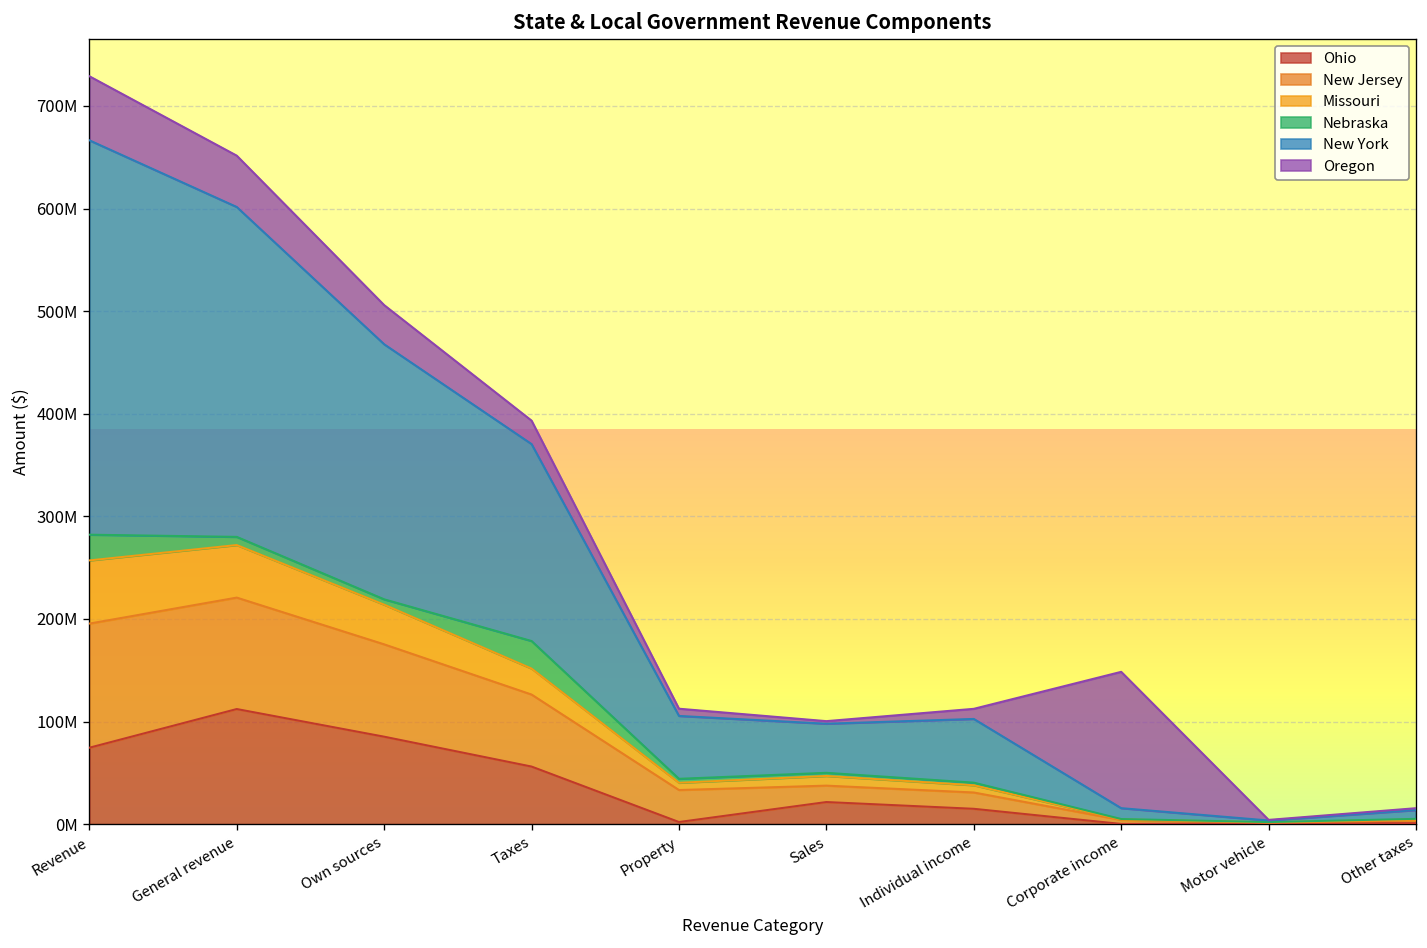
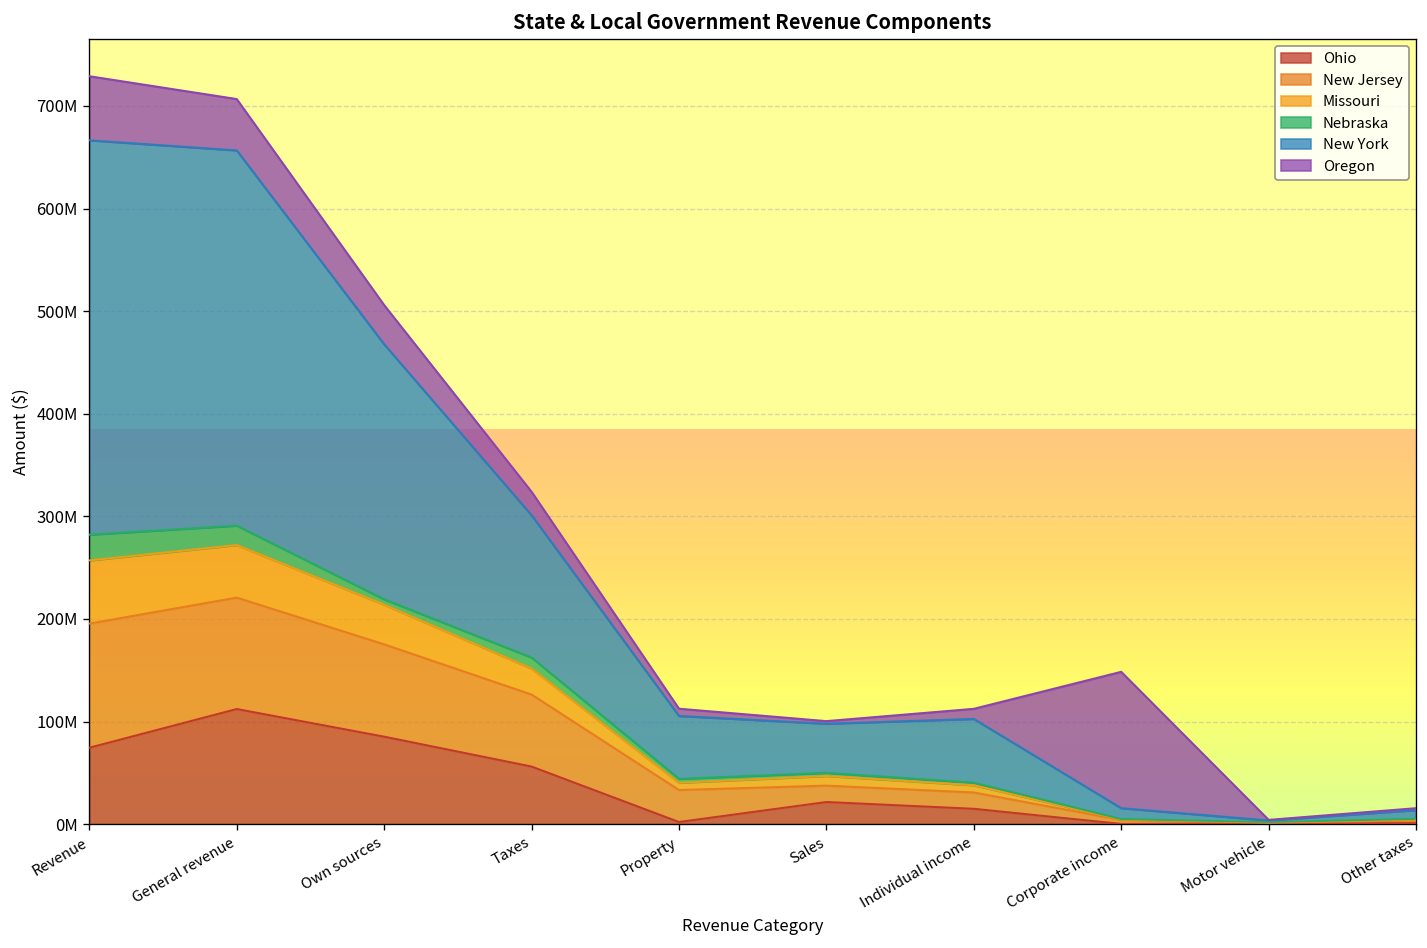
  {
    "Ohio": {
      "Revenue": 70000000,
      "General revenue": 110000000,
      "Own sources": 90000000,
      "Taxes": 60000000,
      "Property": 0,
      "Sales": 20000000,
      "Individual income": 20000000,
      "Corporate income": 0
    },
    "Nebraska": {
      "Revenue": 30000000,
-     "General revenue": 10000000,
+     "General revenue": 20000000,
      "Own sources": 10000000,
-     "Taxes": 30000000,
+     "Taxes": 10000000,
      "Property": 0,
      "Sales": 0
    },
    "New York": {
      "Revenue": 380000000,
-     "General revenue": 320000000,
+     "General revenue": 370000000,
      "Own sources": 250000000,
-     "Taxes": 190000000,
+     "Taxes": 140000000,
      "Property": 60000000,
      "Individual income": 60000000,
      "Corporate income": 10000000
    },
    "Oregon": {
      "Revenue": 60000000,
      "General revenue": 50000000,
      "Own sources": 40000000,
      "Taxes": 20000000,
      "Property": 10000000,
      "Individual income": 10000000,
      "Corporate income": 130000000
    }
  }
